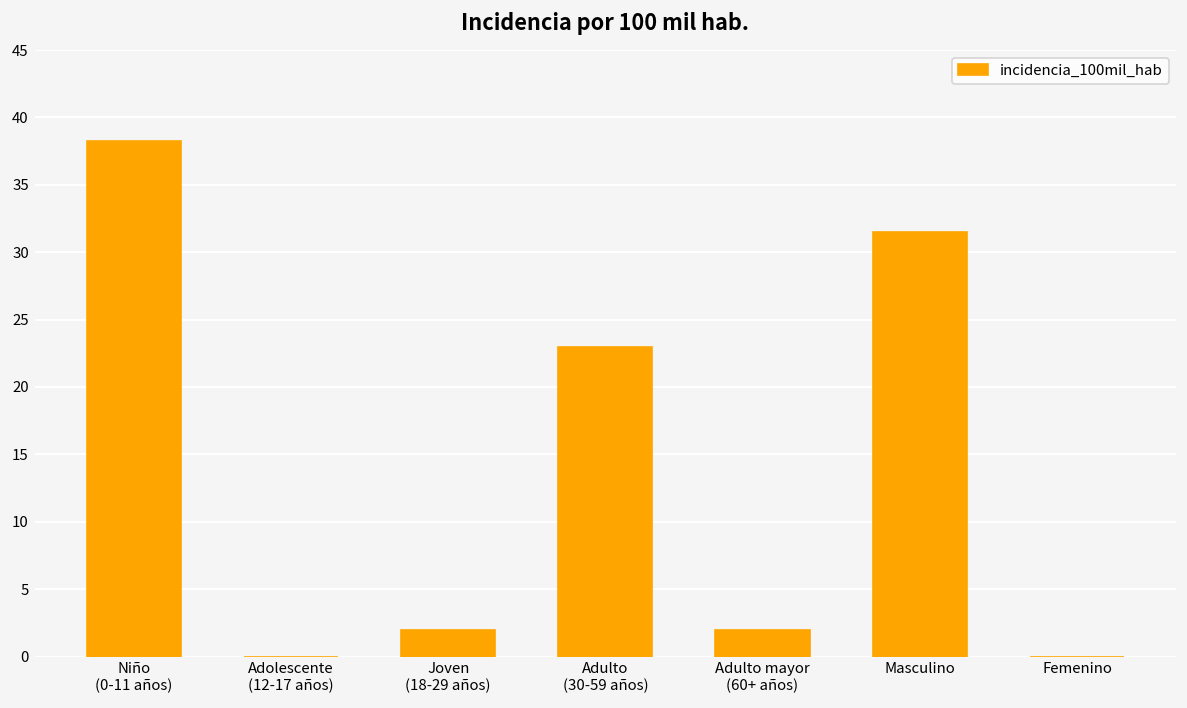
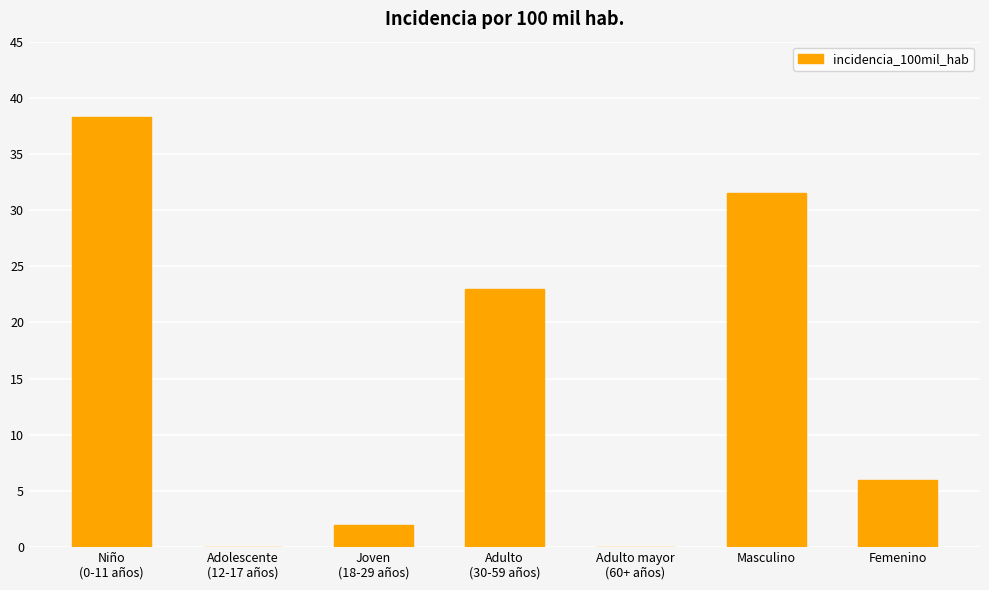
  {
    "Niño (0-11 años)": 38.3,
    "Adolescente (12-17 años)": 0,
    "Joven (18-29 años)": 2,
    "Adulto (30-59 años)": 23,
-   "Adulto mayor (60+ años)": 2,
+   "Adulto mayor (60+ años)": 0,
    "Masculino": 31.5,
-   "Femenino": 0
+   "Femenino": 6
  }
